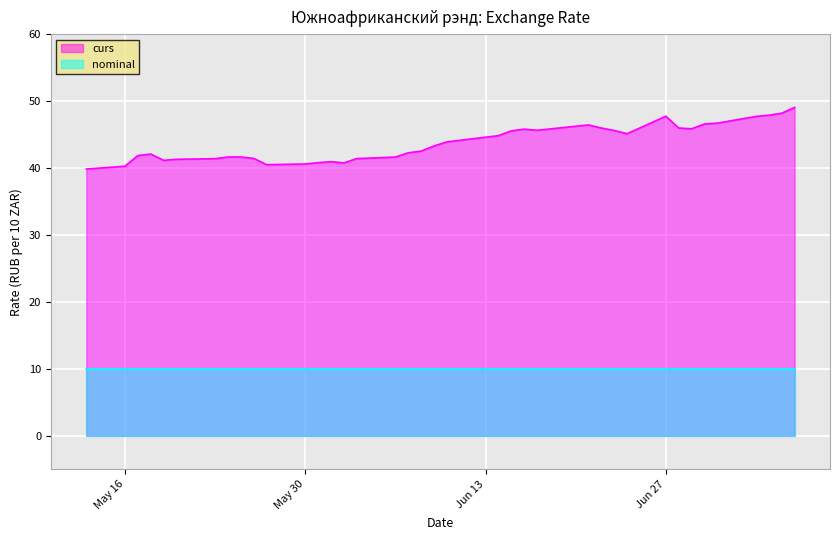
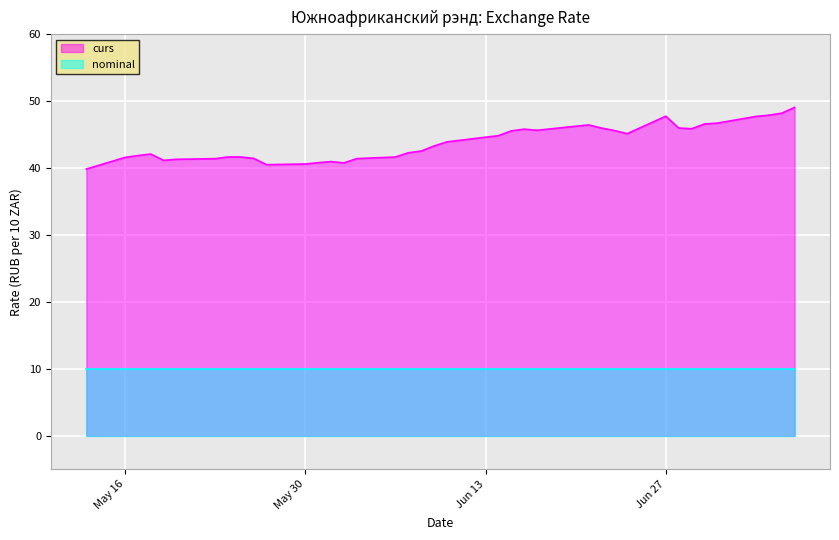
  {
    "curs": {
-     "May 16": 40,
+     "May 16": 42,
      "May 30": 41,
      "Jun 27": 48
    },
    "nominal": {
      "May 16": 10,
      "May 30": 10,
      "Jun 27": 10
    }
  }
